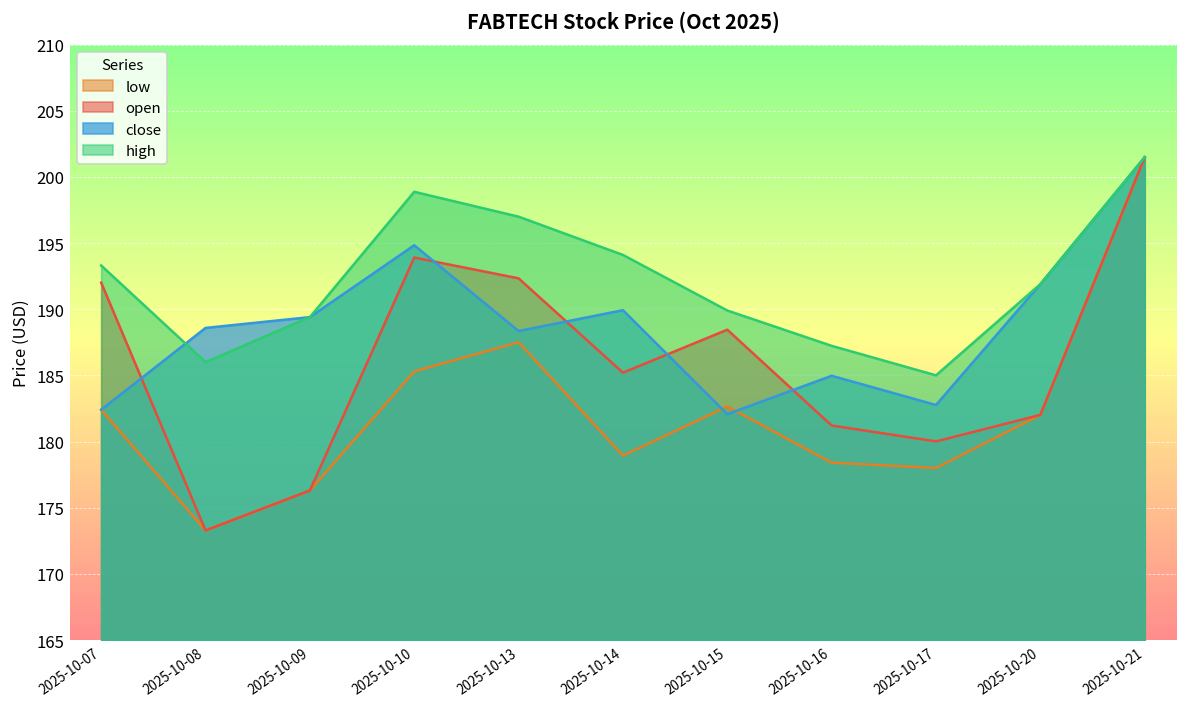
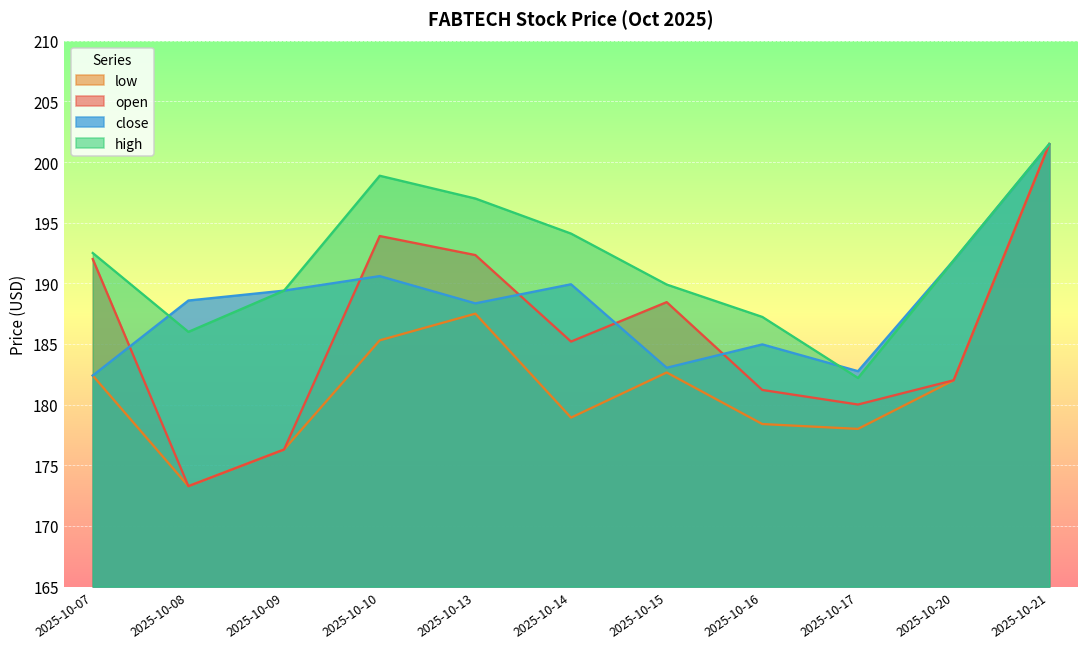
  {
    "close": {
      "2025-10-08": 188.6,
-     "2025-10-10": 194.8,
+     "2025-10-10": 190.6,
      "2025-10-13": 188.4,
      "2025-10-14": 189.9,
-     "2025-10-15": 182.1,
+     "2025-10-15": 183.0,
      "2025-10-16": 185.0,
      "2025-10-17": 182.8
    },
    "high": {
-     "2025-10-07": 193.3,
+     "2025-10-07": 192.5,
      "2025-10-08": 186.0,
      "2025-10-10": 198.9,
      "2025-10-13": 197.0,
      "2025-10-14": 194.1,
      "2025-10-15": 189.9,
      "2025-10-16": 187.2,
-     "2025-10-17": 185.0
+     "2025-10-17": 182.2
    }
  }
